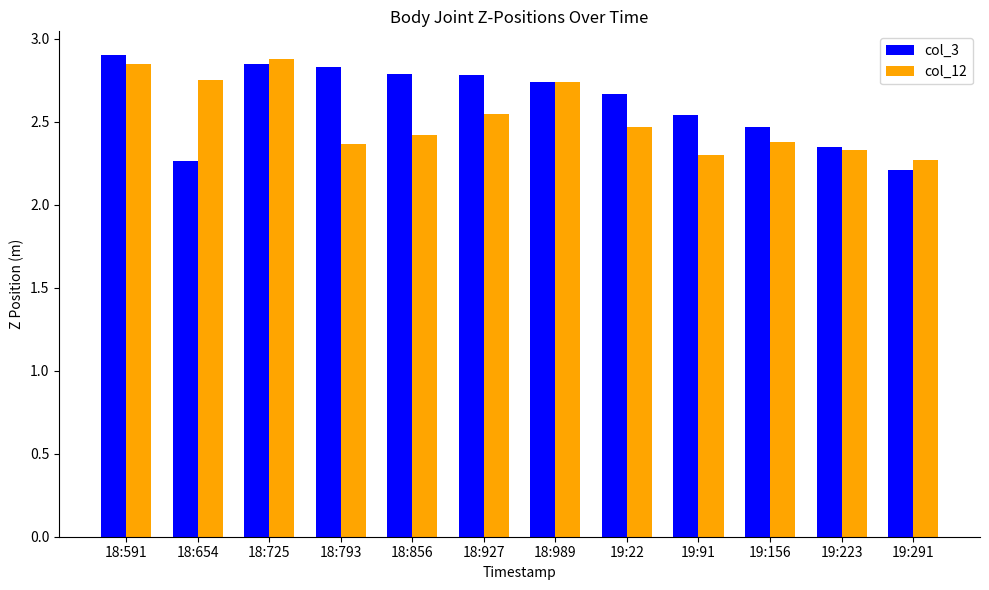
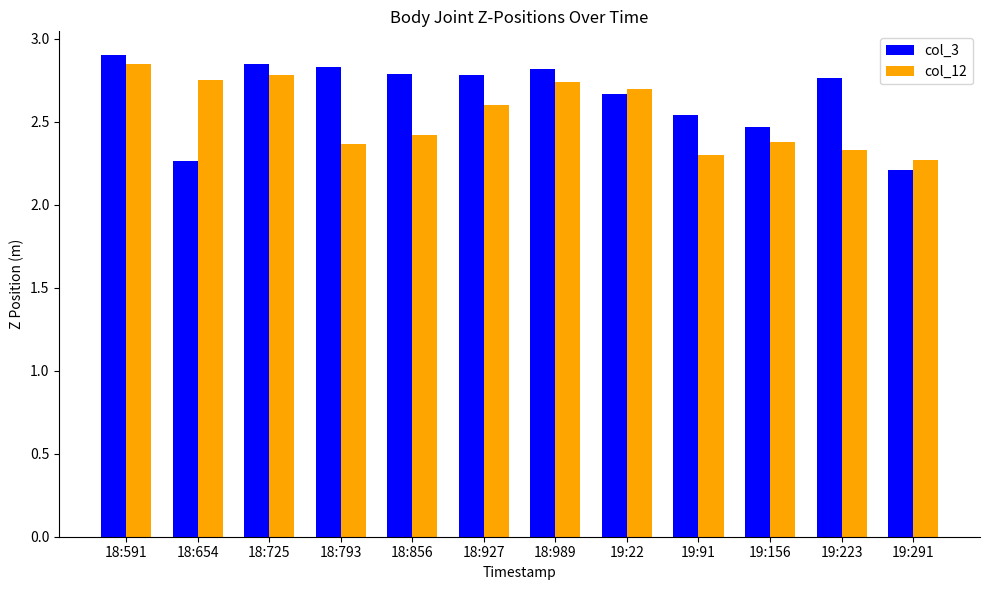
  {
    "col_3": {
      "18:591": 2.90,
      "18:654": 2.26,
      "18:725": 2.85,
      "18:793": 2.83,
      "18:856": 2.79,
      "18:927": 2.78,
-     "18:989": 2.74,
+     "18:989": 2.82,
      "19:22": 2.67,
      "19:91": 2.54,
      "19:156": 2.47,
-     "19:223": 2.35,
+     "19:223": 2.76,
      "19:291": 2.21
    },
    "col_12": {
      "18:591": 2.85,
      "18:654": 2.75,
-     "18:725": 2.88,
+     "18:725": 2.78,
      "18:793": 2.37,
      "18:856": 2.42,
-     "18:927": 2.54,
+     "18:927": 2.60,
      "18:989": 2.74,
-     "19:22": 2.47,
+     "19:22": 2.70,
      "19:91": 2.30,
      "19:156": 2.38,
      "19:223": 2.33,
      "19:291": 2.27
    }
  }
